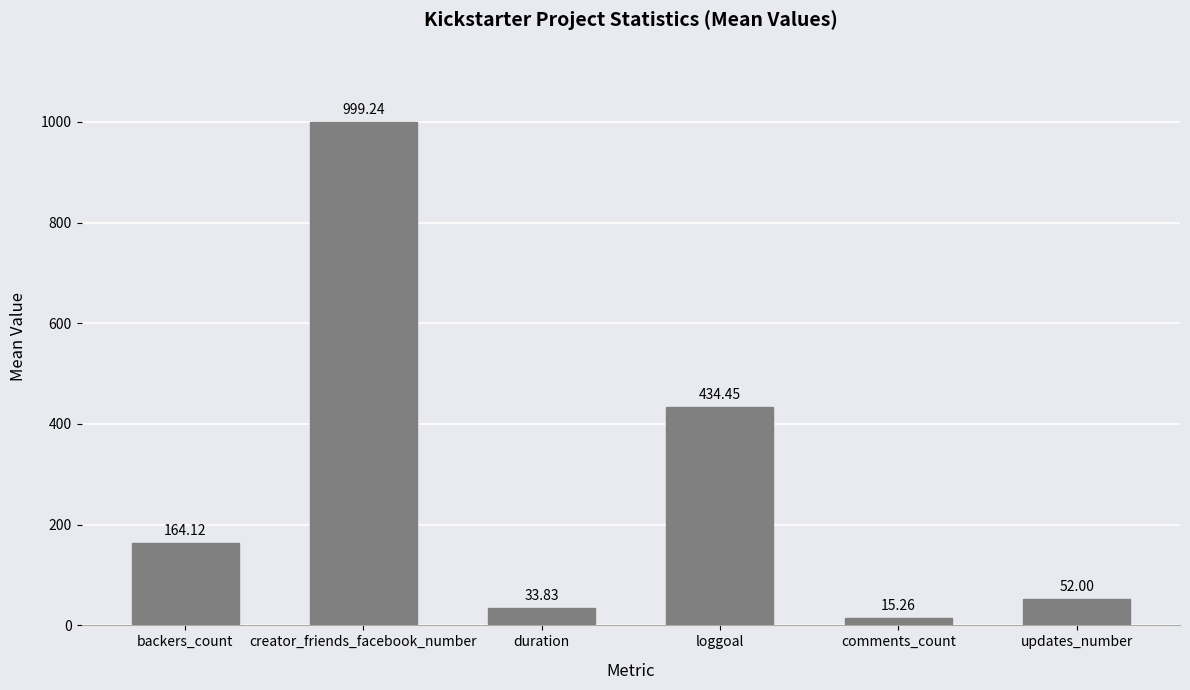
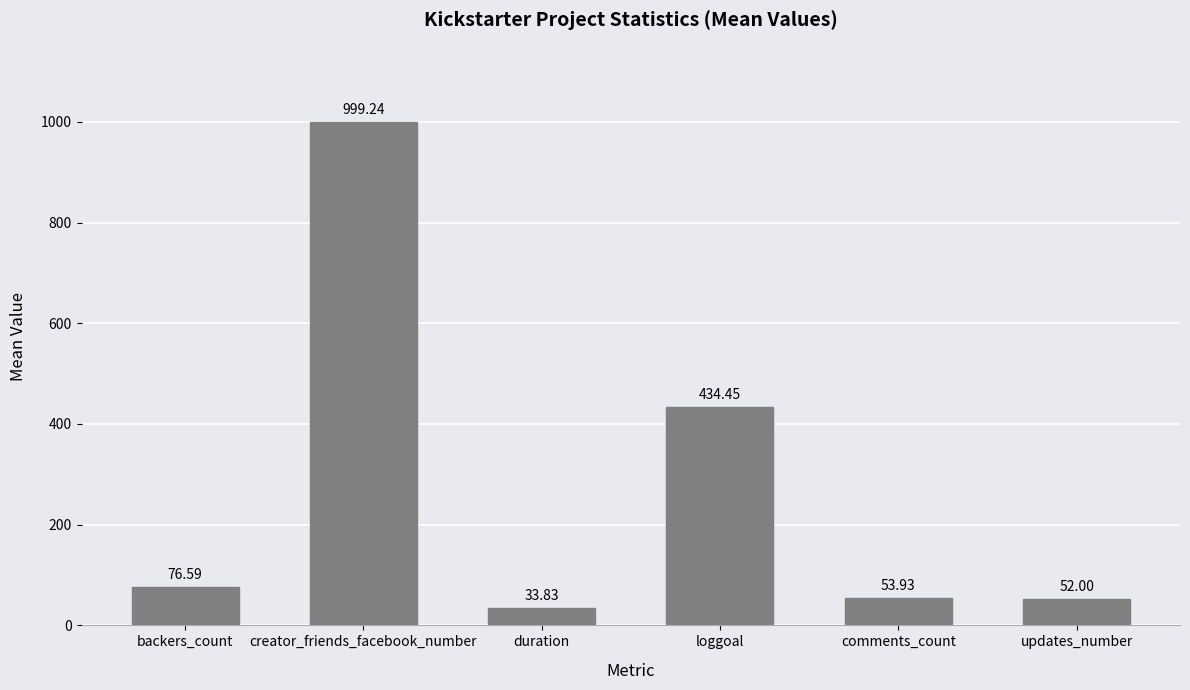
  {
-   "backers_count": 164.12,
+   "backers_count": 76.59,
    "creator_friends_facebook_number": 999.24,
    "duration": 33.83,
    "loggoal": 434.45,
-   "comments_count": 15.26,
+   "comments_count": 53.93,
    "updates_number": 52.00
  }
